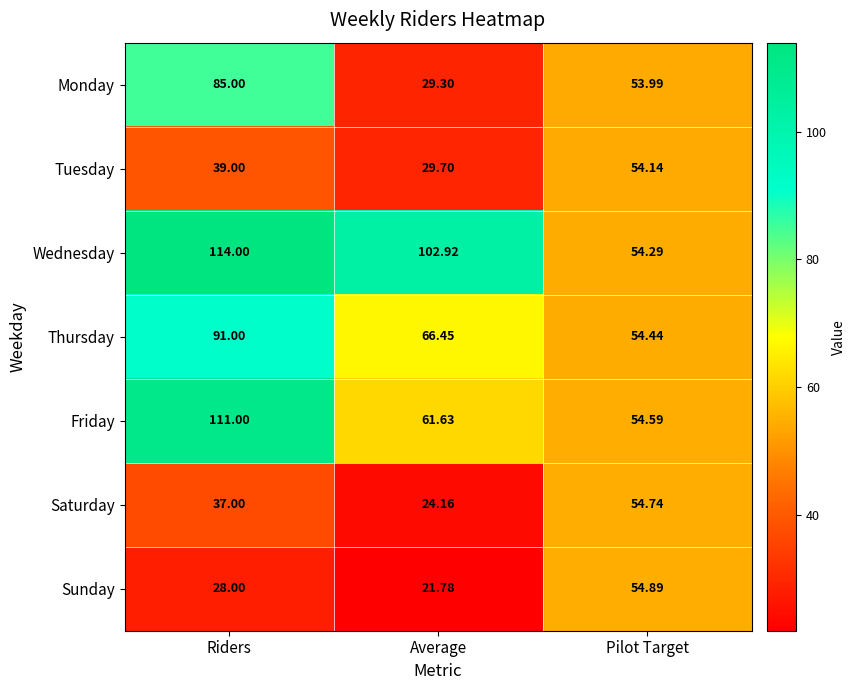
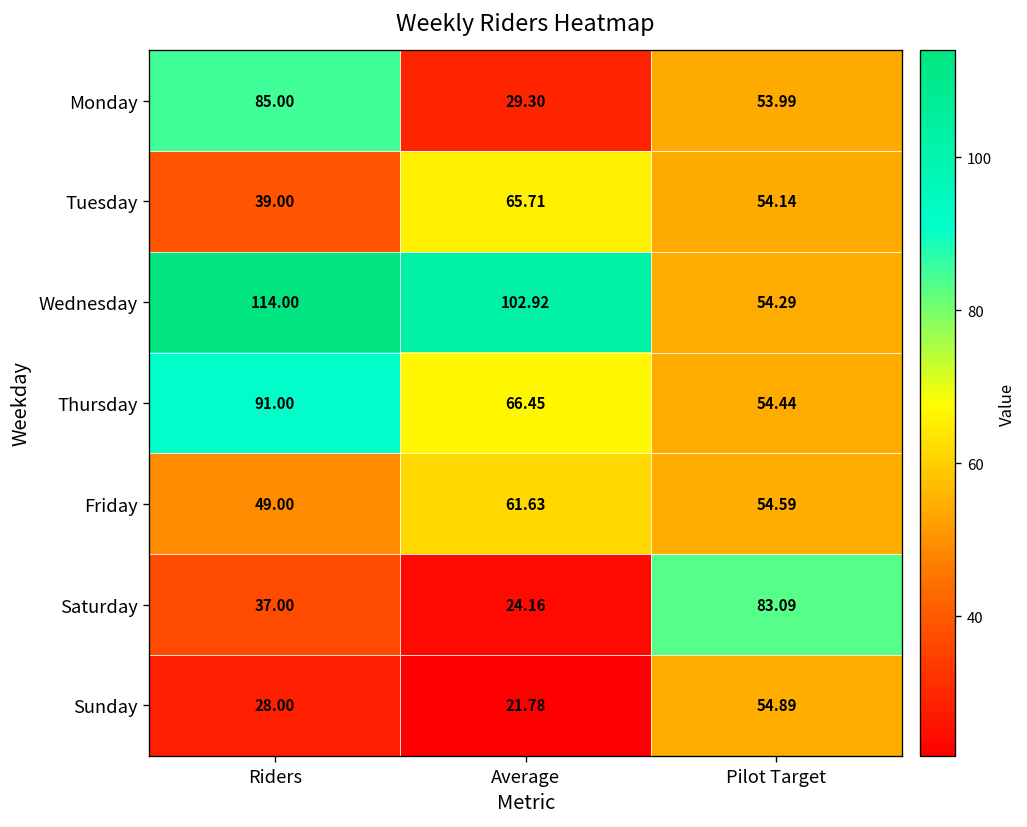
  {
    "Monday": {
      "Riders": 85.00,
      "Average": 29.30,
      "Pilot Target": 53.99
    },
    "Tuesday": {
      "Riders": 39.00,
-     "Average": 29.70,
+     "Average": 65.71,
      "Pilot Target": 54.14
    },
    "Wednesday": {
      "Riders": 114.00,
      "Average": 102.92,
      "Pilot Target": 54.29
    },
    "Thursday": {
      "Riders": 91.00,
      "Average": 66.45,
      "Pilot Target": 54.44
    },
    "Friday": {
-     "Riders": 111.00,
+     "Riders": 49.00,
      "Average": 61.63,
      "Pilot Target": 54.59
    },
    "Saturday": {
      "Riders": 37.00,
      "Average": 24.16,
-     "Pilot Target": 54.74
+     "Pilot Target": 83.09
    },
    "Sunday": {
      "Riders": 28.00,
      "Average": 21.78,
      "Pilot Target": 54.89
    }
  }
